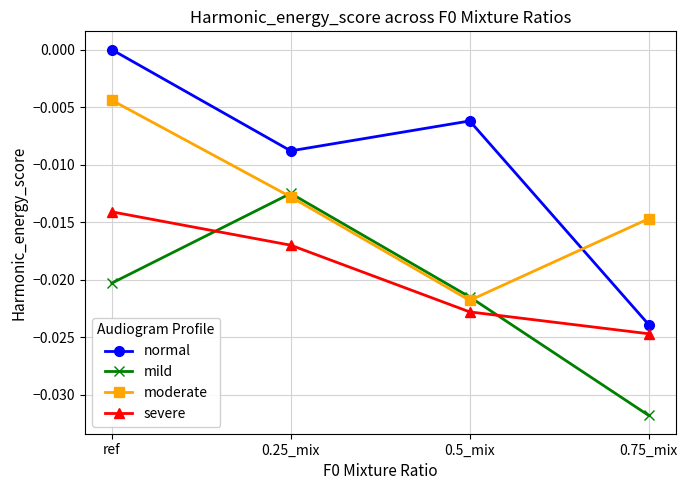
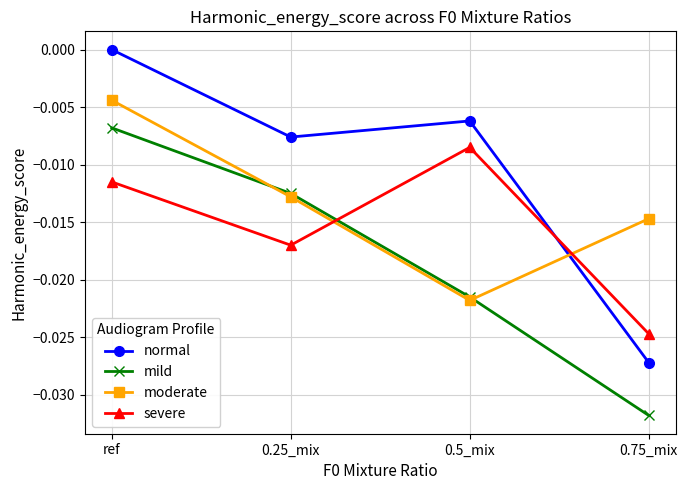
  {
    "normal": {
      "ref": 0.0000,
-     "0.25_mix": -0.0088,
+     "0.25_mix": -0.0076,
      "0.5_mix": -0.0062,
-     "0.75_mix": -0.0239
+     "0.75_mix": -0.0272
    },
    "mild": {
-     "ref": -0.0203,
+     "ref": -0.0068,
      "0.25_mix": -0.0125,
      "0.5_mix": -0.0215,
      "0.75_mix": -0.0318
    },
    "moderate": {
      "ref": -0.0044,
      "0.25_mix": -0.0128,
      "0.5_mix": -0.0218,
      "0.75_mix": -0.0147
    },
    "severe": {
-     "ref": -0.0141,
+     "ref": -0.0115,
      "0.25_mix": -0.0170,
-     "0.5_mix": -0.0228,
+     "0.5_mix": -0.0085,
      "0.75_mix": -0.0247
    }
  }
